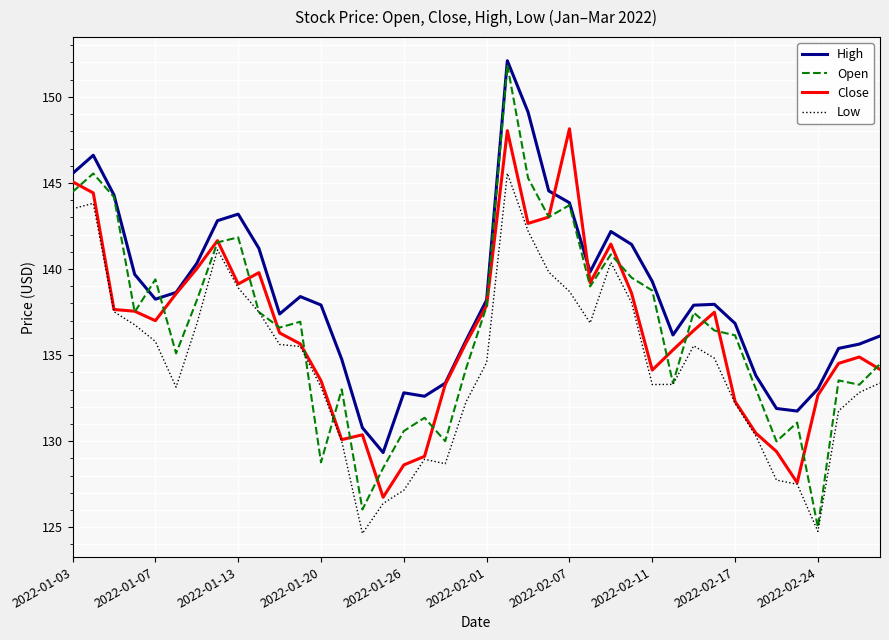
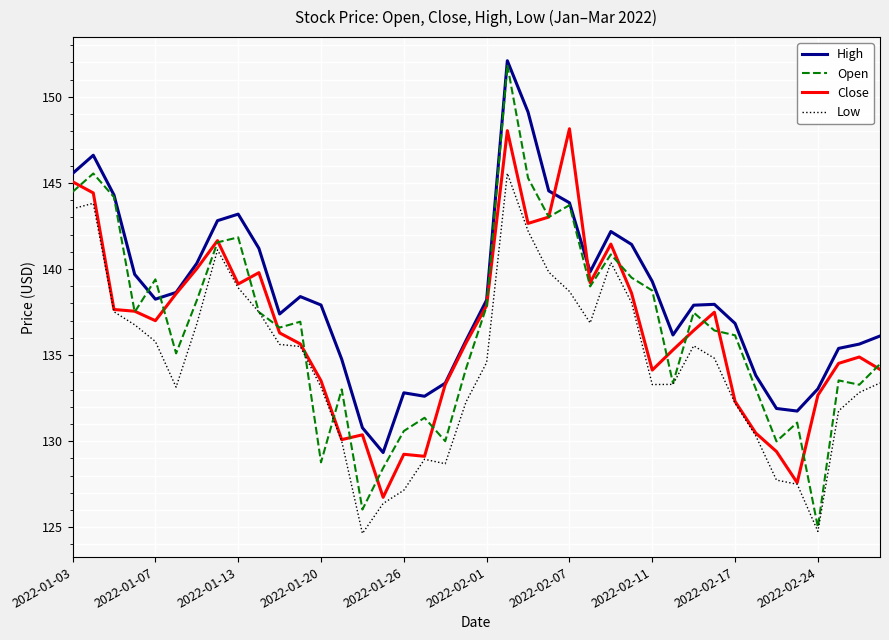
  {
    "High": {
      "2022-01-03": 145.6,
      "2022-01-07": 138.3,
      "2022-01-13": 143.2,
      "2022-01-20": 137.9,
      "2022-01-26": 132.8,
      "2022-02-01": 138.2,
      "2022-02-11": 139.3,
      "2022-02-17": 136.8,
      "2022-02-24": 133.0
    },
    "Open": {
      "2022-01-03": 144.5,
      "2022-01-07": 139.4,
      "2022-01-13": 141.8,
      "2022-01-20": 128.8,
      "2022-01-26": 130.6,
      "2022-02-11": 138.8,
      "2022-02-17": 136.2,
      "2022-02-24": 125.0
    },
    "Close": {
      "2022-01-03": 145.1,
      "2022-01-07": 137.0,
      "2022-01-13": 139.1,
      "2022-01-20": 133.5,
-     "2022-01-26": 128.6,
+     "2022-01-26": 129.2,
      "2022-02-07": 148.2,
      "2022-02-11": 134.1,
      "2022-02-24": 132.7
    },
    "Low": {
      "2022-01-03": 143.5,
      "2022-01-07": 135.8,
      "2022-01-13": 138.9,
      "2022-01-20": 133.1,
      "2022-01-26": 127.2,
      "2022-02-01": 134.6,
      "2022-02-07": 138.7,
      "2022-02-11": 133.3,
      "2022-02-24": 124.8
    }
  }
